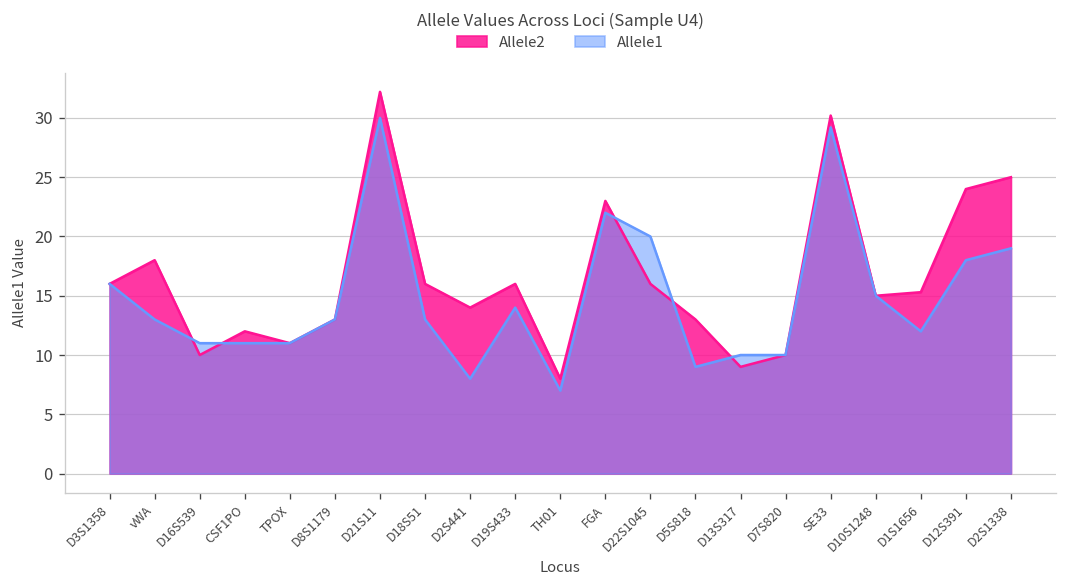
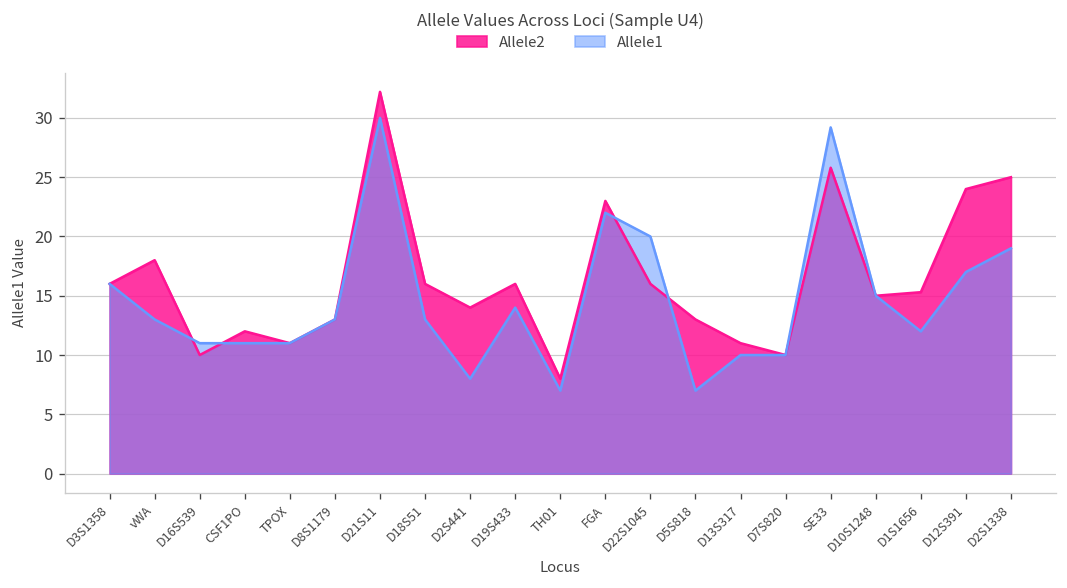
  {
    "Allele2": {
      "vWA": 18,
      "D16S539": 10,
      "CSF1PO": 12,
      "D21S11": 32,
      "D18S51": 16,
      "D2S441": 14,
      "D19S433": 16,
      "TH01": 8,
      "FGA": 23,
      "D22S1045": 16,
      "D5S818": 13,
-     "D13S317": 9,
-     "SE33": 30,
+     "D13S317": 11,
+     "SE33": 26,
      "D1S1656": 15,
      "D12S391": 24,
      "D2S1338": 25
    },
    "Allele1": {
      "vWA": 13,
      "D16S539": 11,
      "CSF1PO": 11,
      "D21S11": 30,
      "D18S51": 13,
      "D2S441": 8,
      "D19S433": 14,
      "TH01": 7,
      "FGA": 22,
      "D22S1045": 20,
-     "D5S818": 9,
+     "D5S818": 7,
      "D13S317": 10,
      "SE33": 29,
      "D1S1656": 12,
-     "D12S391": 18,
+     "D12S391": 17,
      "D2S1338": 19
    }
  }
